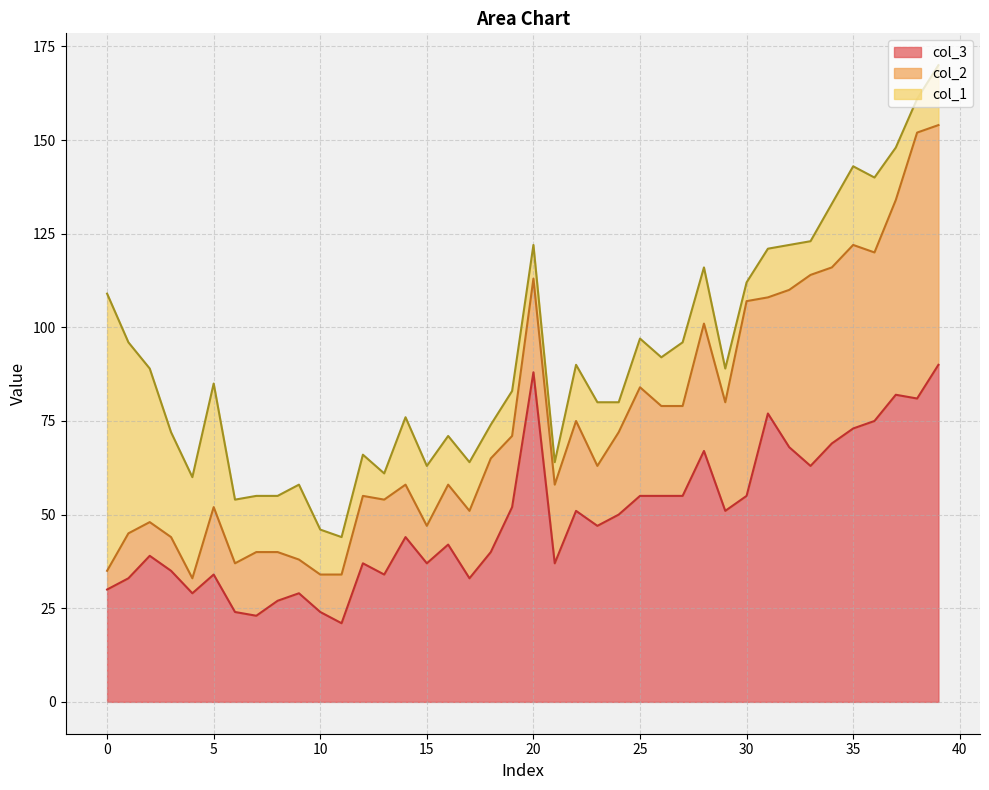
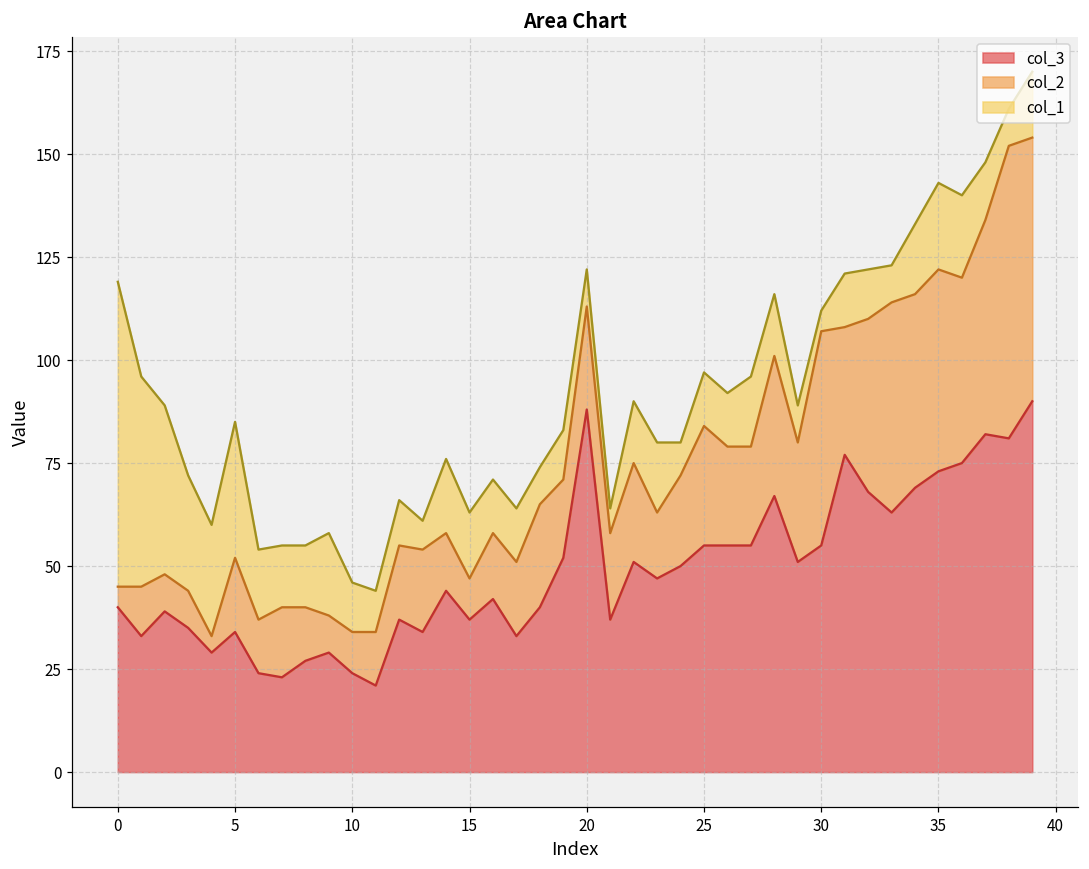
  {
    "col_3": {
-     "0": 30,
+     "0": 40,
      "5": 34,
      "10": 24,
      "15": 37,
      "20": 88,
      "25": 55,
      "30": 55,
      "35": 73
    }
  }
